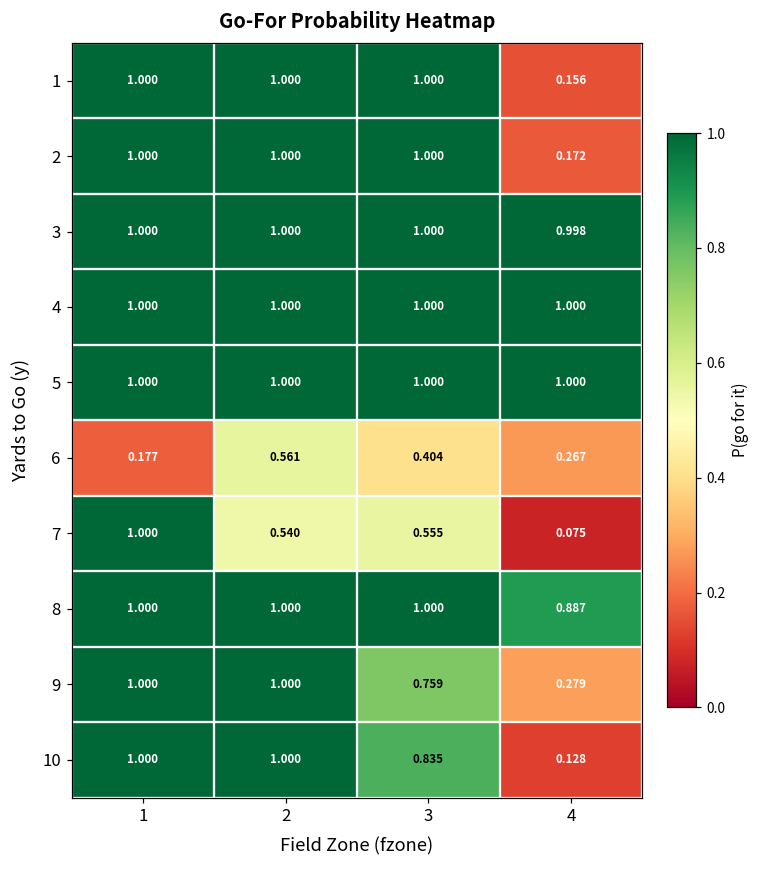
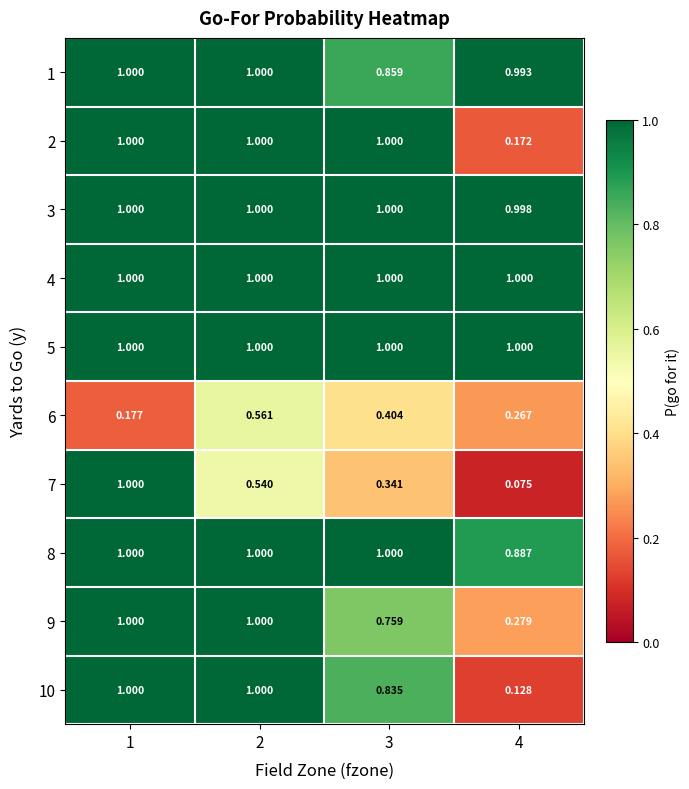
  {
    "1": {
      "1": 1.000,
      "2": 1.000,
-     "3": 1.000,
-     "4": 0.156
+     "3": 0.859,
+     "4": 0.993
    },
    "2": {
      "1": 1.000,
      "2": 1.000,
      "3": 1.000,
      "4": 0.172
    },
    "3": {
      "1": 1.000,
      "2": 1.000,
      "3": 1.000,
      "4": 0.998
    },
    "4": {
      "1": 1.000,
      "2": 1.000,
      "3": 1.000,
      "4": 1.000
    },
    "5": {
      "1": 1.000,
      "2": 1.000,
      "3": 1.000,
      "4": 1.000
    },
    "6": {
      "1": 0.177,
      "2": 0.561,
      "3": 0.404,
      "4": 0.267
    },
    "7": {
      "1": 1.000,
      "2": 0.540,
-     "3": 0.555,
+     "3": 0.341,
      "4": 0.075
    },
    "8": {
      "1": 1.000,
      "2": 1.000,
      "3": 1.000,
      "4": 0.887
    },
    "9": {
      "1": 1.000,
      "2": 1.000,
      "3": 0.759,
      "4": 0.279
    },
    "10": {
      "1": 1.000,
      "2": 1.000,
      "3": 0.835,
      "4": 0.128
    }
  }
